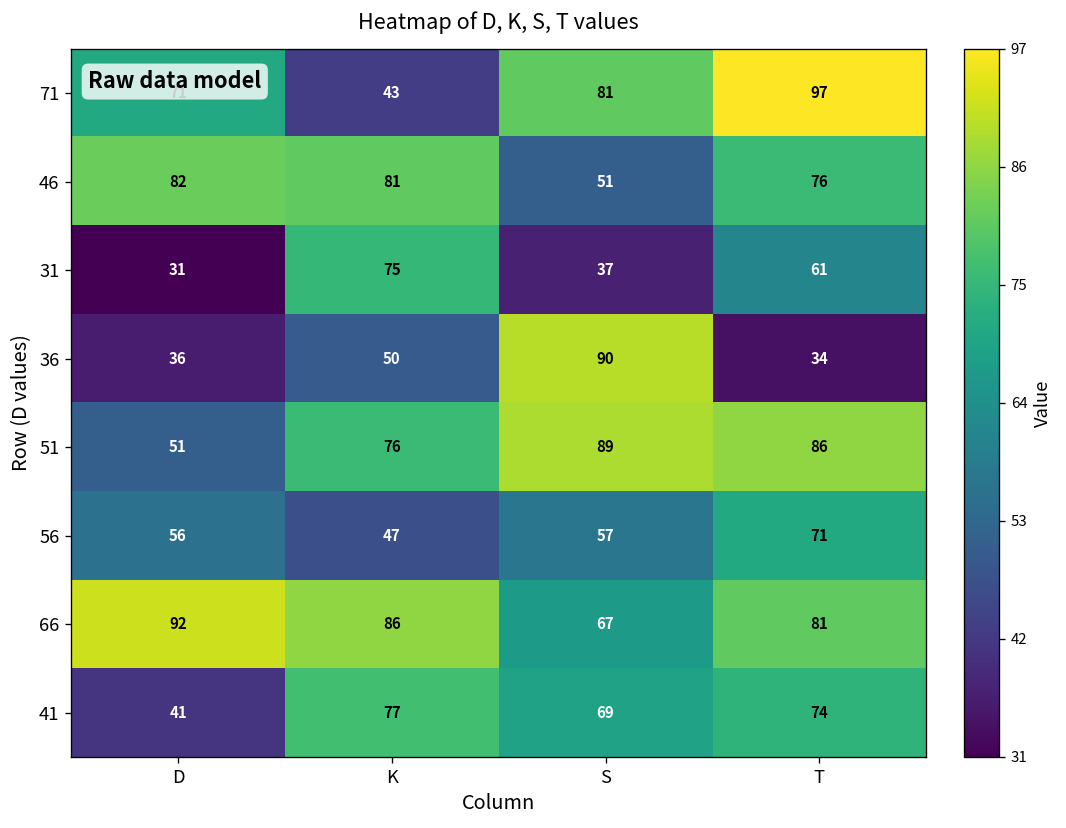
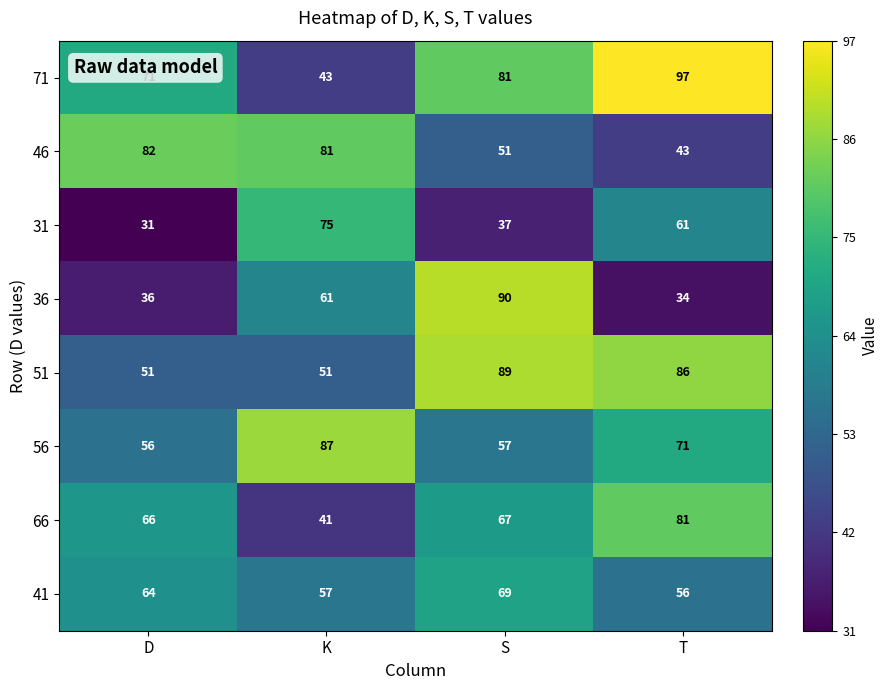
  {
    "71": {
      "K": 43,
      "S": 81,
      "T": 97
    },
    "46": {
      "D": 82,
      "K": 81,
      "S": 51,
-     "T": 76
+     "T": 43
    },
    "31": {
      "D": 31,
      "K": 75,
      "S": 37,
      "T": 61
    },
    "36": {
      "D": 36,
-     "K": 50,
+     "K": 61,
      "S": 90,
      "T": 34
    },
    "51": {
      "D": 51,
-     "K": 76,
+     "K": 51,
      "S": 89,
      "T": 86
    },
    "56": {
      "D": 56,
-     "K": 47,
+     "K": 87,
      "S": 57,
      "T": 71
    },
    "66": {
-     "D": 92,
-     "K": 86,
+     "D": 66,
+     "K": 41,
      "S": 67,
      "T": 81
    },
    "41": {
-     "D": 41,
-     "K": 77,
+     "D": 64,
+     "K": 57,
      "S": 69,
-     "T": 74
+     "T": 56
    }
  }
